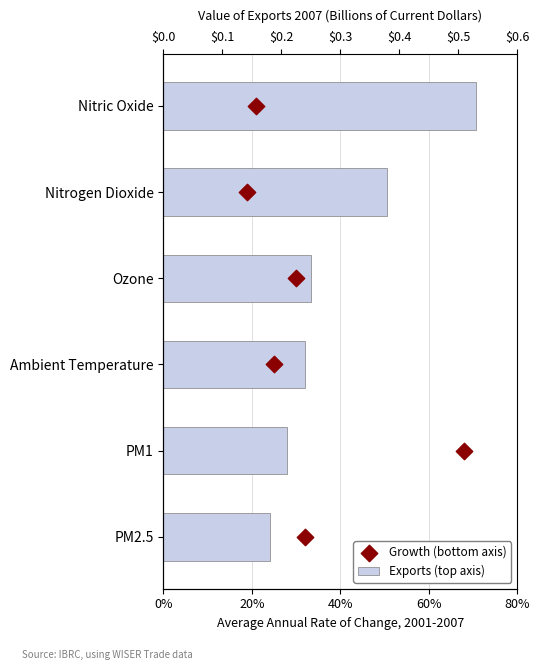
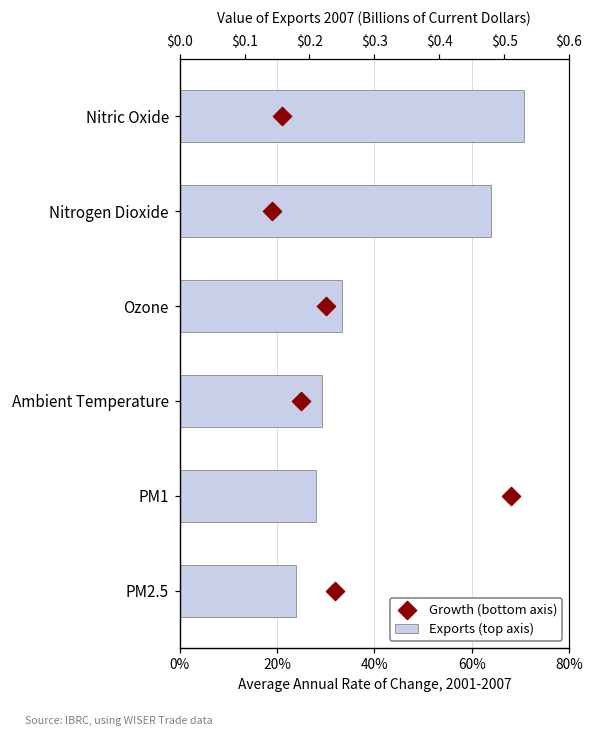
  {
    "Exports (top axis)": {
      "Nitric Oxide": "71%",
-     "Nitrogen Dioxide": "51%",
+     "Nitrogen Dioxide": "64%",
      "Ozone": "33%",
-     "Ambient Temperature": "32%",
+     "Ambient Temperature": "29%",
      "PM1": "28%",
      "PM2.5": "24%"
    }
  }
